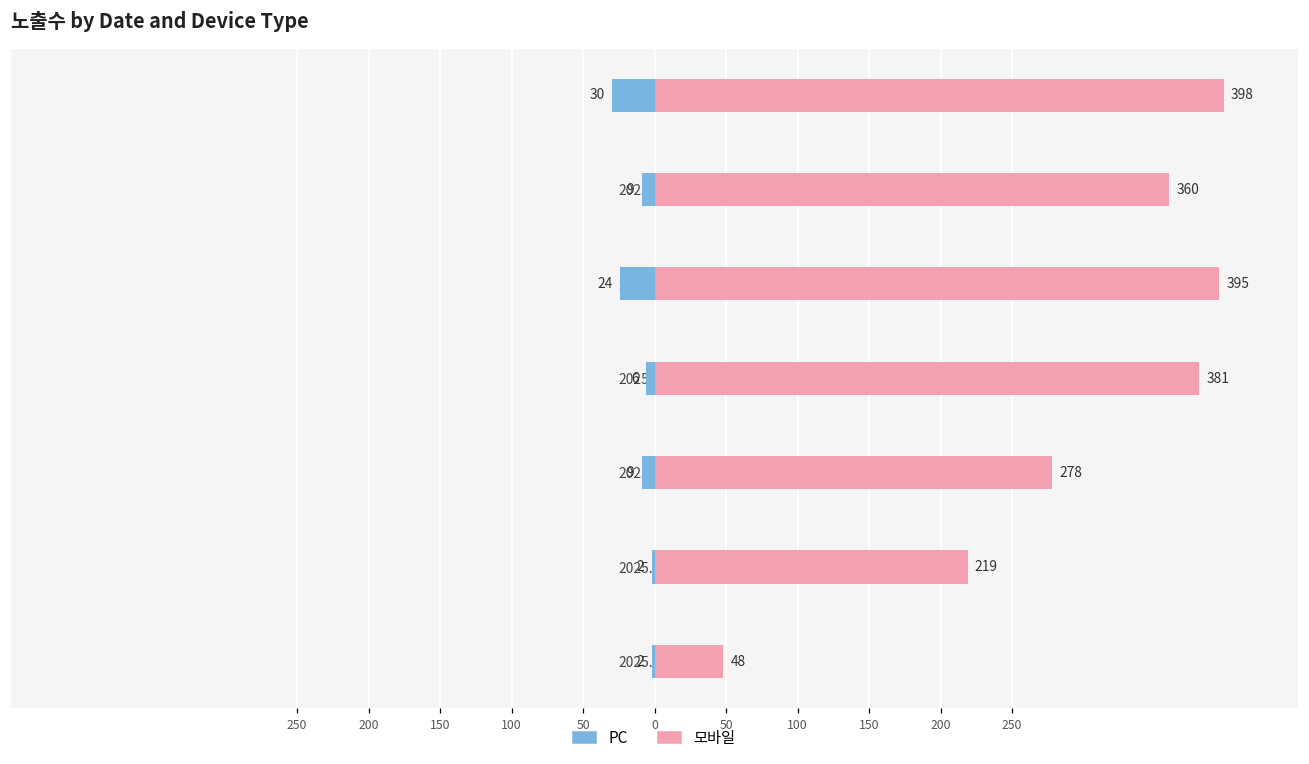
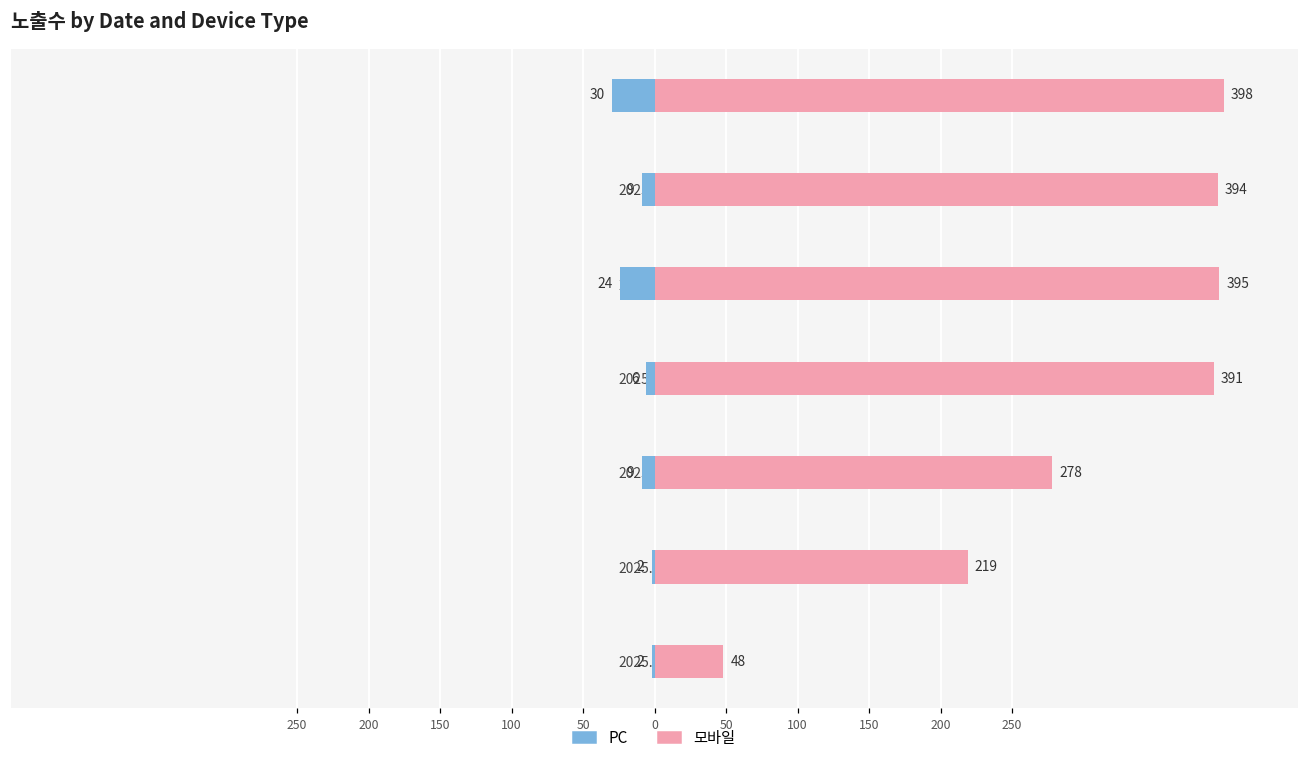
  {
    "모바일": {
      "2025.03.31.": 398,
-     "2025.04.01.": 360,
+     "2025.04.01.": 394,
      "2025.04.02.": 395,
-     "2025.04.03.": 381,
+     "2025.04.03.": 391,
      "2025.04.04.": 278,
      "2025.04.05.": 219,
      "2025.04.15.": 48
    }
  }
